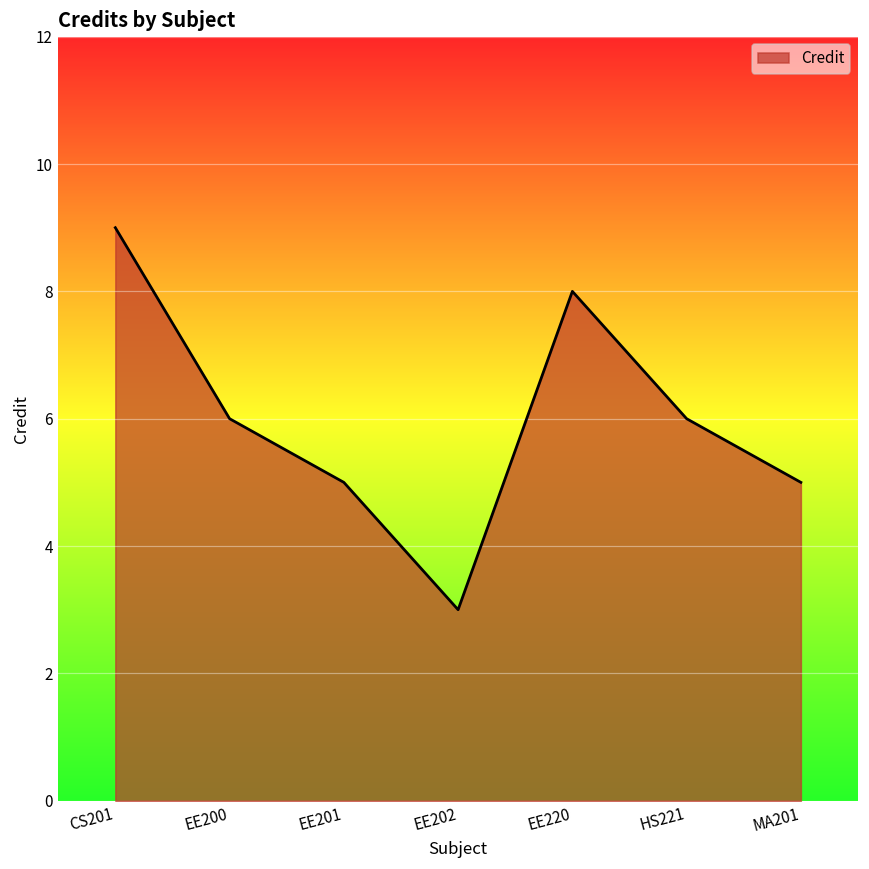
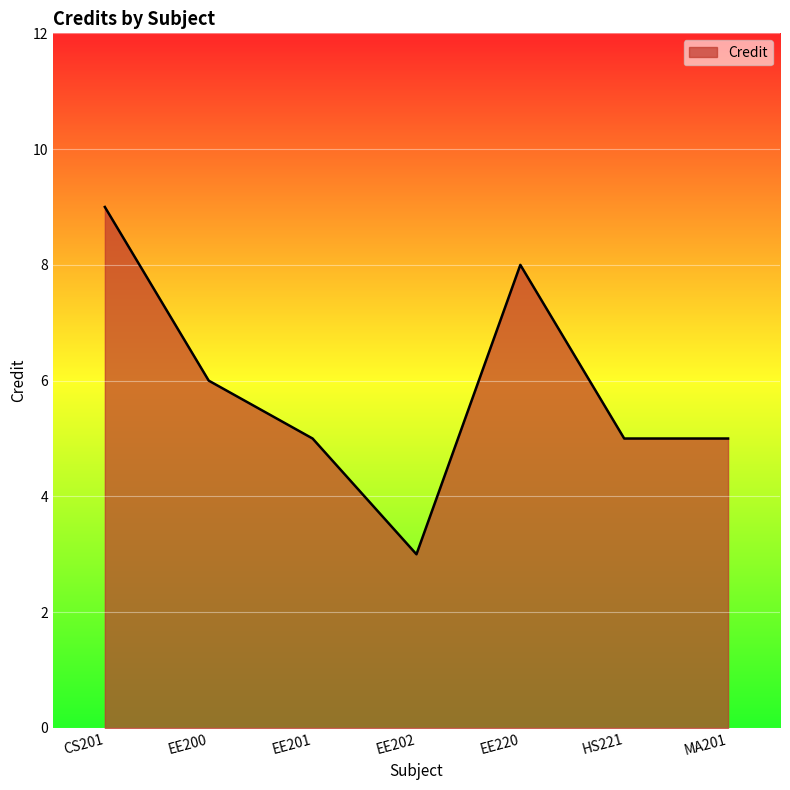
  {
    "CS201": 9,
    "EE200": 6,
    "EE201": 5,
    "EE202": 3,
    "EE220": 8,
-   "HS221": 6,
+   "HS221": 5,
    "MA201": 5
  }
